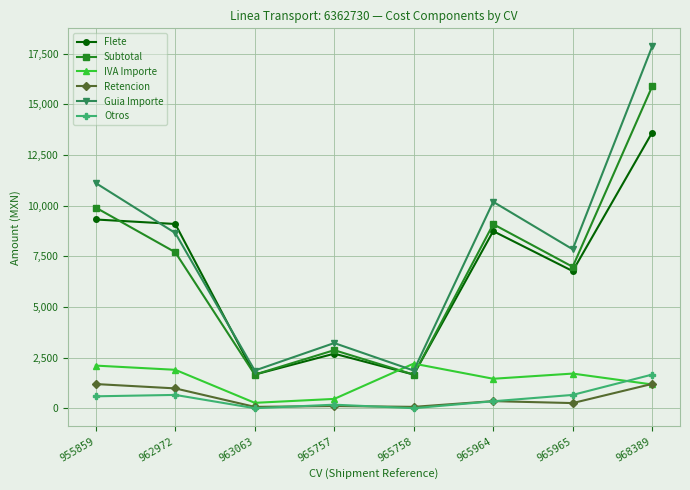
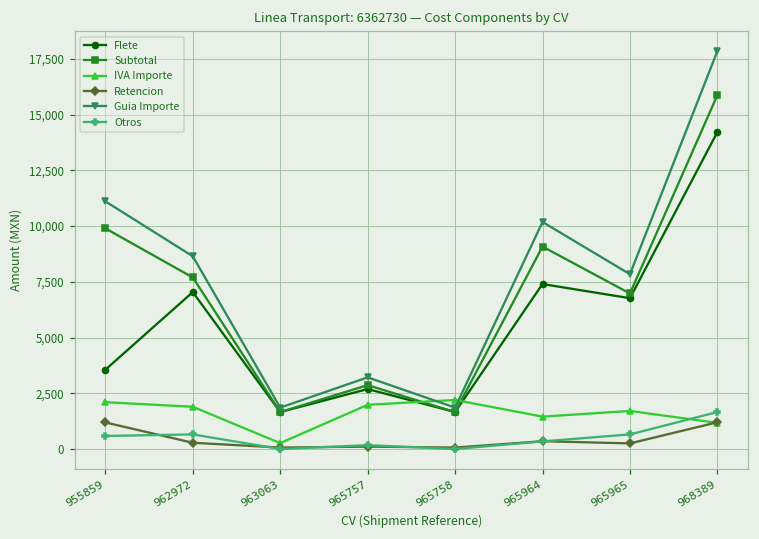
  {
    "Flete": {
-     "955859": "9,300",
-     "962972": "9,100",
+     "955859": "3,600",
+     "962972": "7,000",
      "965757": "2,700",
-     "965964": "8,700",
+     "965964": "7,400",
      "965965": "6,800",
-     "968389": "13,600"
+     "968389": "14,200"
    },
    "IVA Importe": {
      "955859": "2,100",
      "962972": "1,900",
      "963063": "300",
-     "965757": "500",
+     "965757": "2,000",
      "965758": "2,200",
      "965964": "1,500",
      "965965": "1,700"
    },
    "Retencion": {
      "955859": "1,200",
-     "962972": "1,000",
+     "962972": "300",
      "965965": "300"
    }
  }
